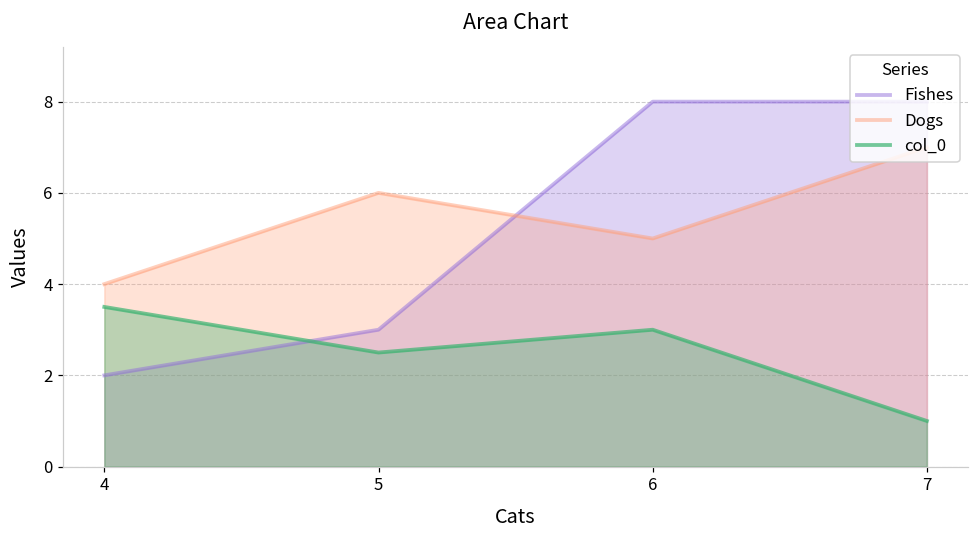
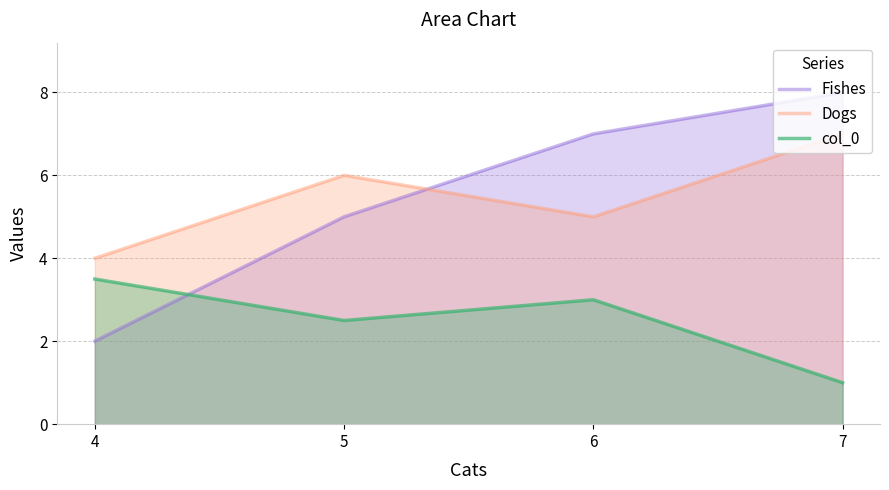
  {
    "Fishes": {
      "4": 2,
-     "5": 3,
-     "6": 8
+     "5": 5,
+     "6": 7
    },
    "Dogs": {
      "4": 4,
      "5": 6,
      "6": 5
    },
    "col_0": {
      "4": 3.5,
      "5": 2.5,
      "6": 3,
      "7": 1
    }
  }
